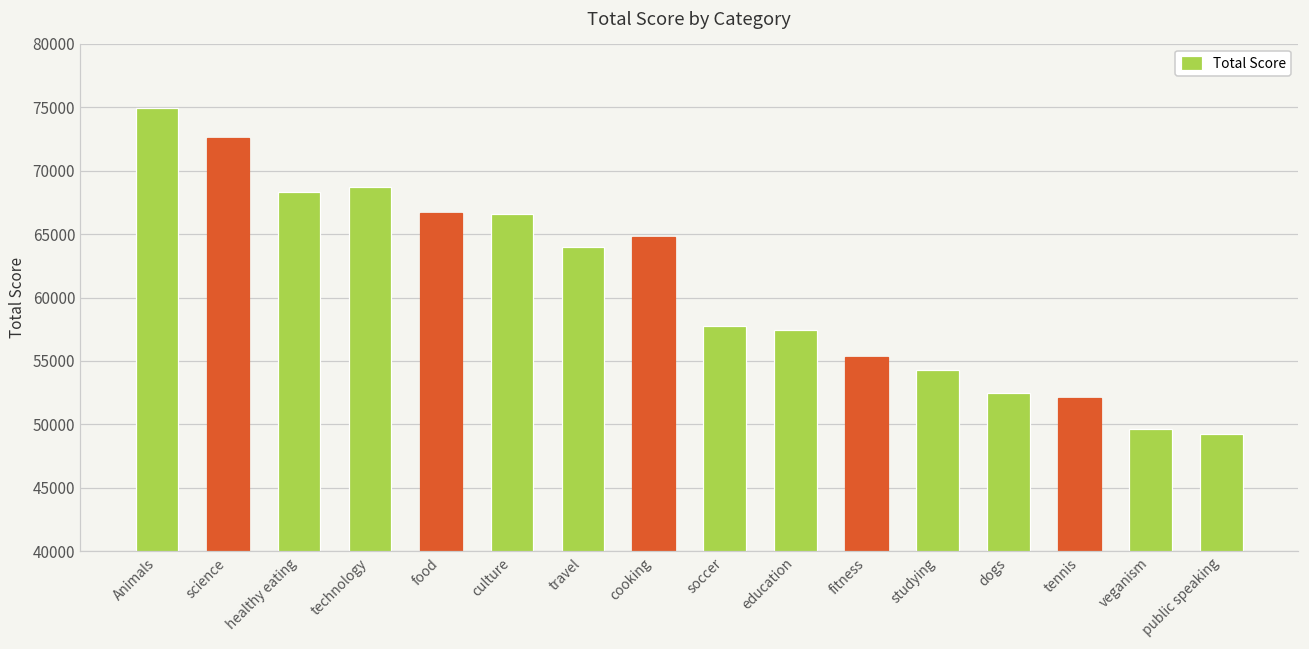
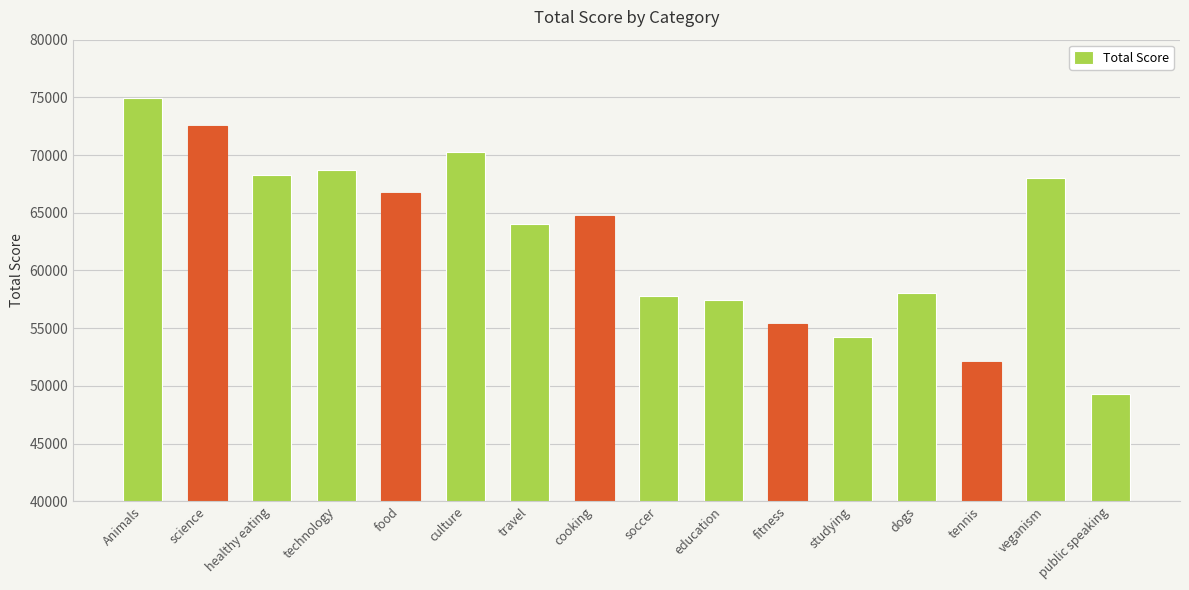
  {
    "Animals": 75000,
    "science": 72600,
    "healthy eating": 68300,
    "technology": 68700,
    "food": 66700,
-   "culture": 66600,
+   "culture": 70300,
    "travel": 64000,
    "cooking": 64800,
    "soccer": 57800,
    "education": 57400,
    "fitness": 55300,
    "studying": 54300,
-   "dogs": 52500,
+   "dogs": 58100,
    "tennis": 52100,
-   "veganism": 49600,
+   "veganism": 68000,
    "public speaking": 49300
  }
